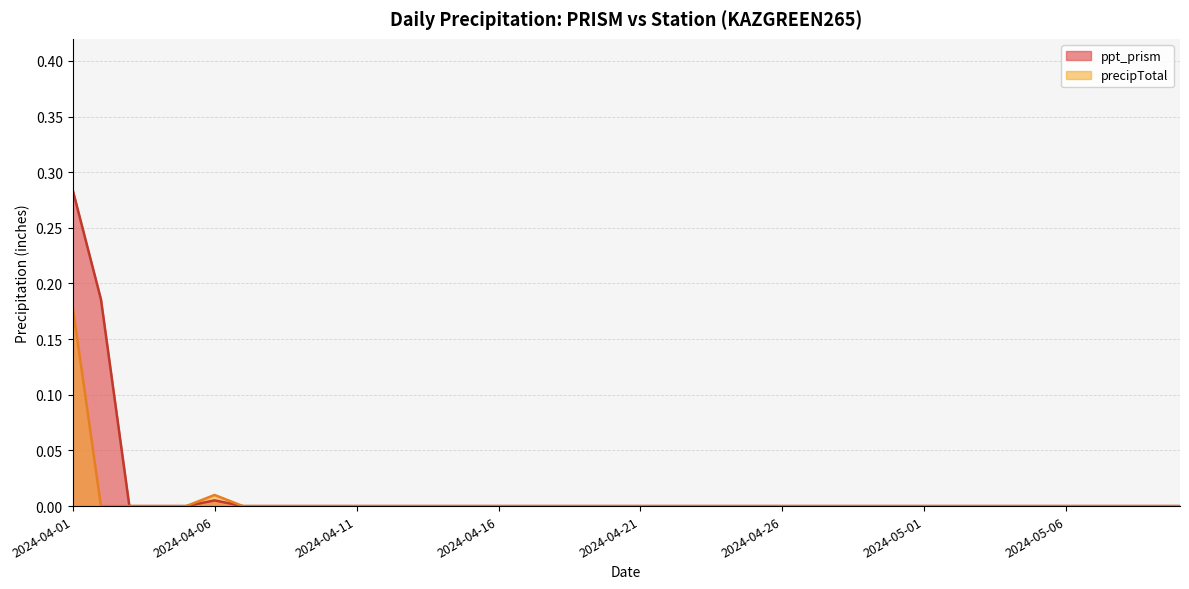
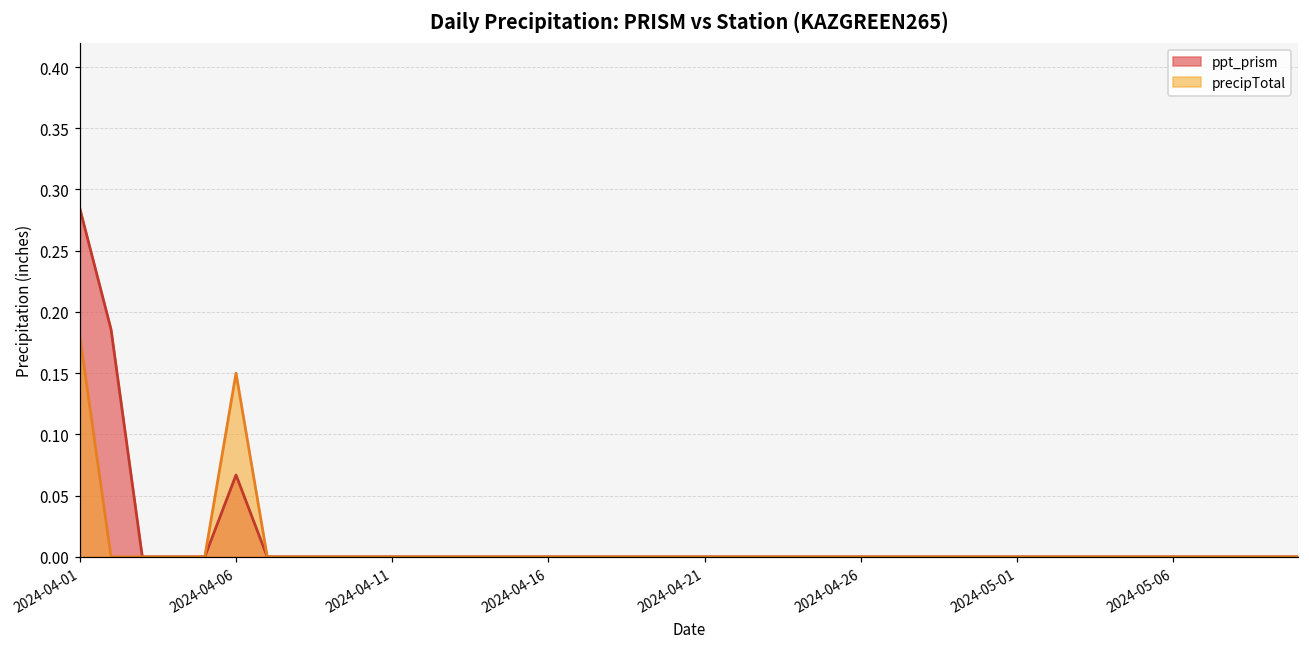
  {
    "ppt_prism": {
      "2024-04-01": 0.284,
-     "2024-04-06": 0.005
+     "2024-04-06": 0.067
    },
    "precipTotal": {
      "2024-04-01": 0.18,
-     "2024-04-06": 0.01
+     "2024-04-06": 0.15
    }
  }
